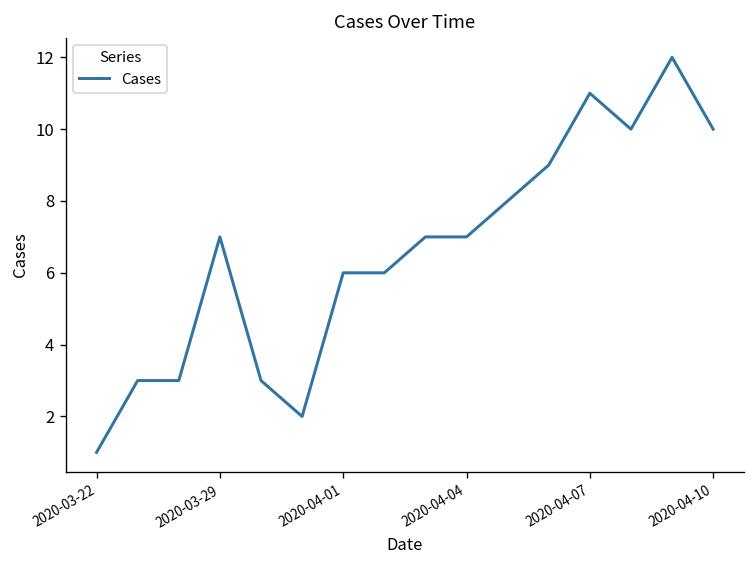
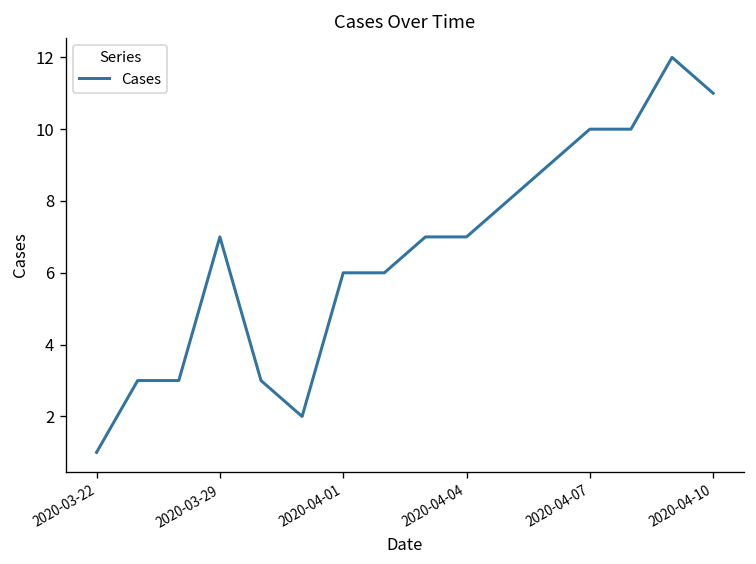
  {
    "2020-03-22": 1,
    "2020-03-29": 7,
    "2020-04-01": 6,
    "2020-04-04": 7,
-   "2020-04-07": 11,
-   "2020-04-10": 10
+   "2020-04-07": 10,
+   "2020-04-10": 11
  }
